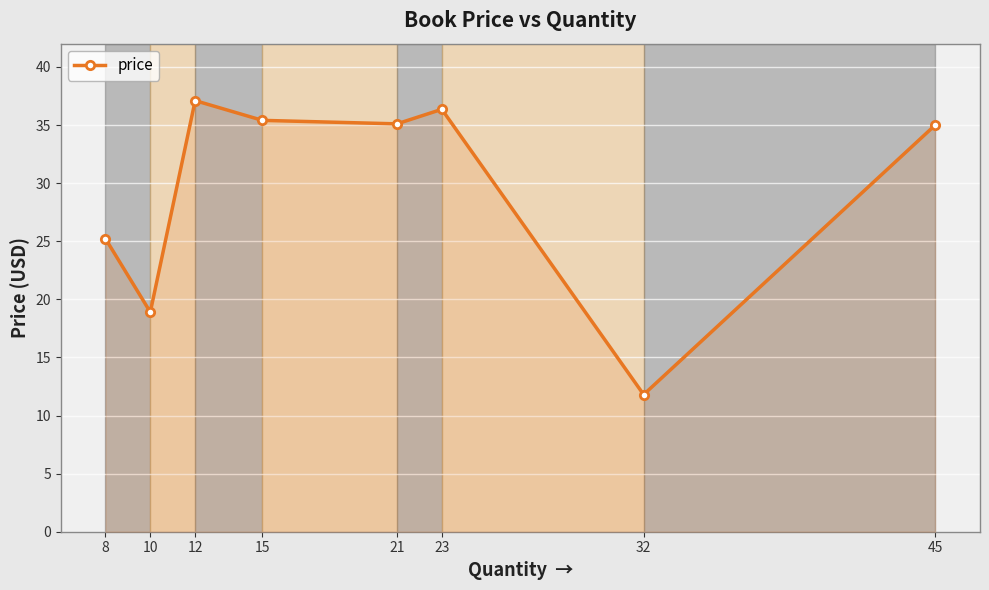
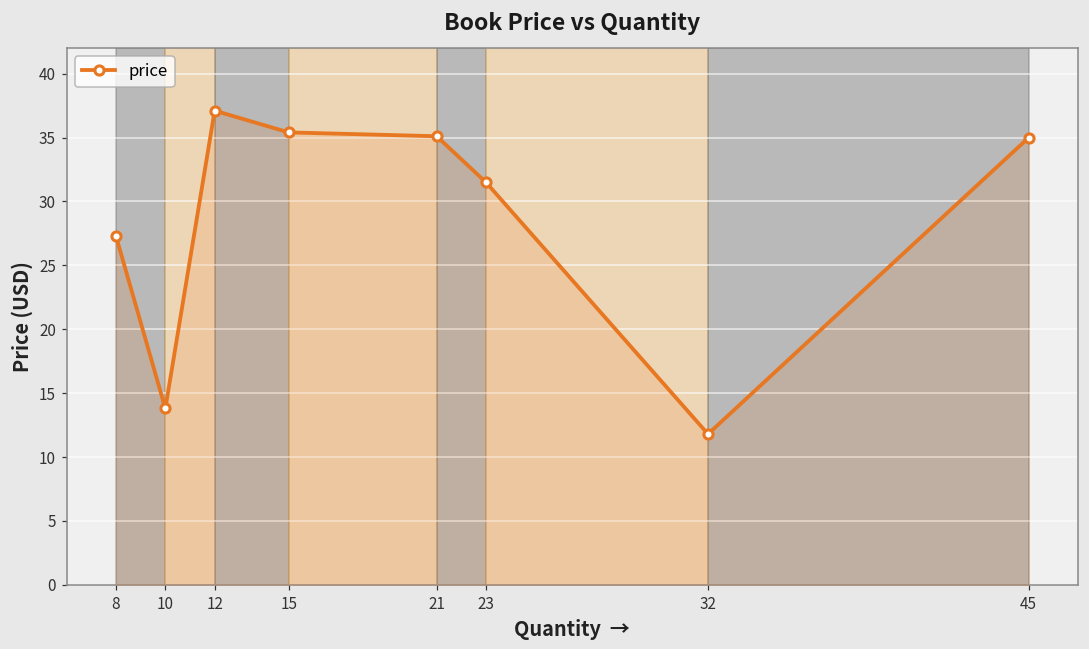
  {
-   "8": 25.2,
-   "10": 18.9,
+   "8": 27.3,
+   "10": 13.8,
    "12": 37.1,
    "15": 35.4,
    "21": 35.1,
-   "23": 36.4,
+   "23": 31.5,
    "32": 11.8,
    "45": 35.0
  }
